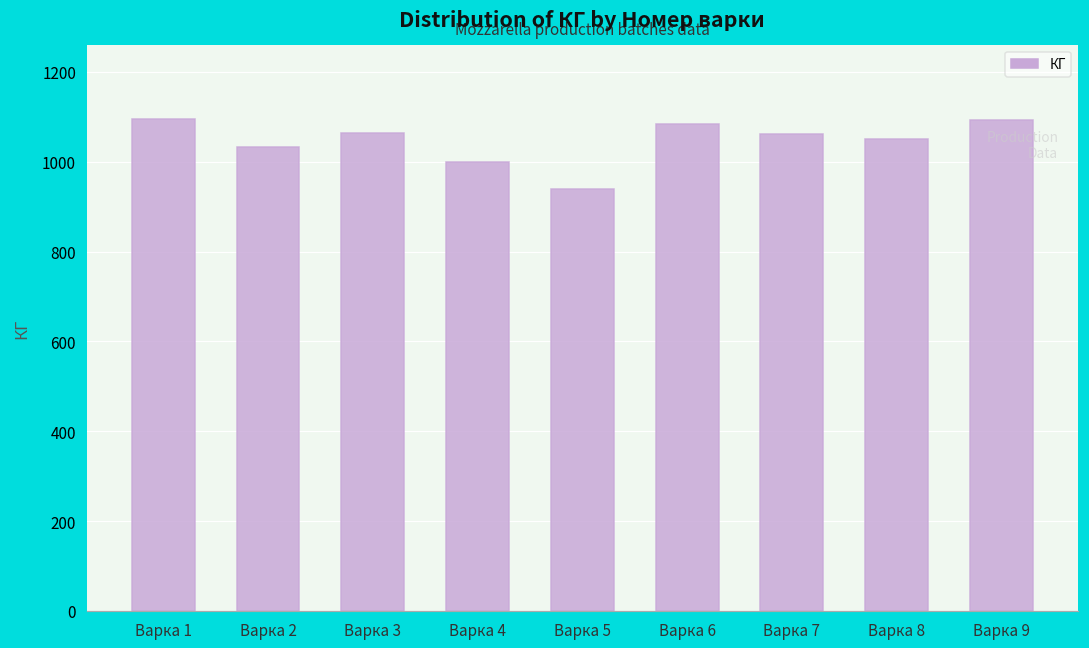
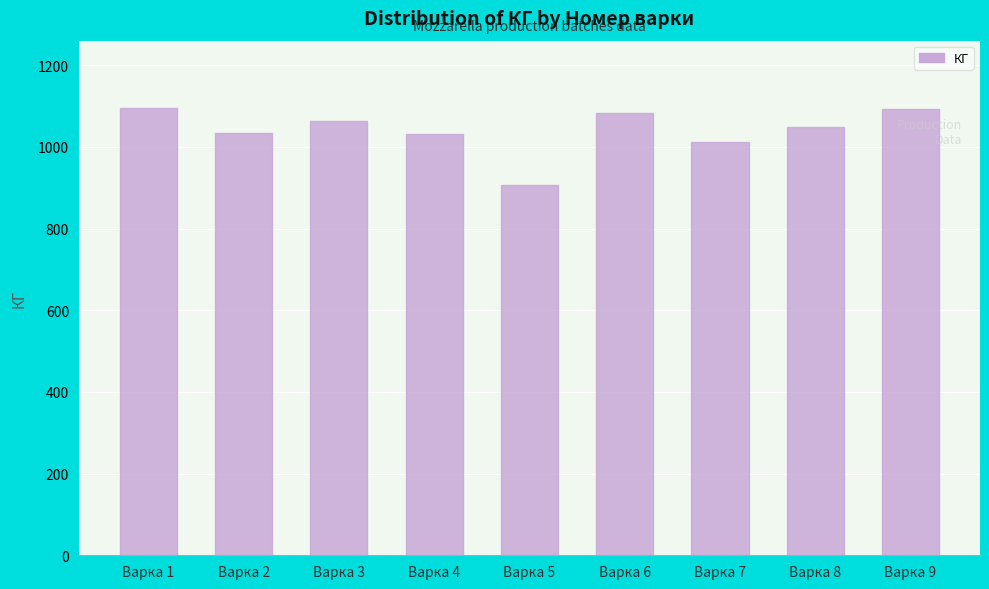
  {
    "Варка 1": 1100,
    "Варка 2": 1030,
    "Варка 3": 1060,
-   "Варка 4": 1000,
-   "Варка 5": 940,
+   "Варка 4": 1030,
+   "Варка 5": 910,
    "Варка 6": 1080,
-   "Варка 7": 1060,
+   "Варка 7": 1010,
    "Варка 8": 1050,
    "Варка 9": 1090
  }
